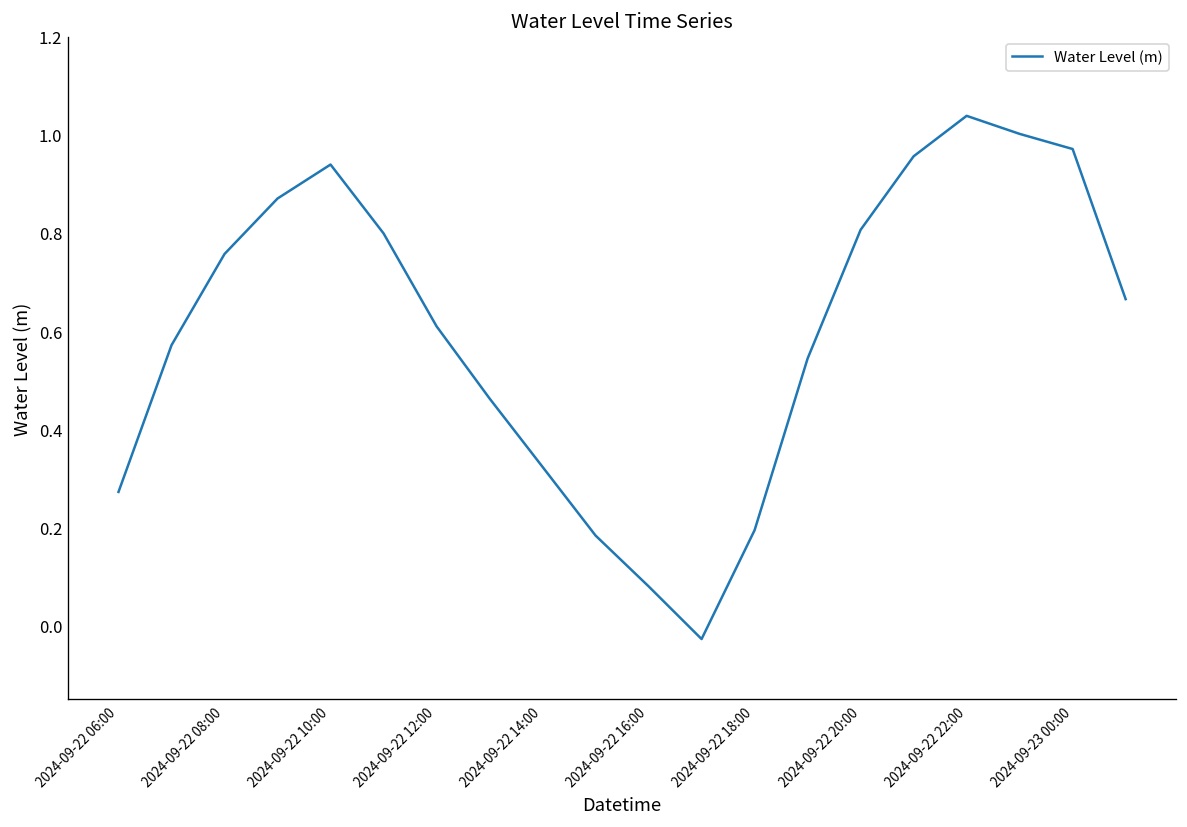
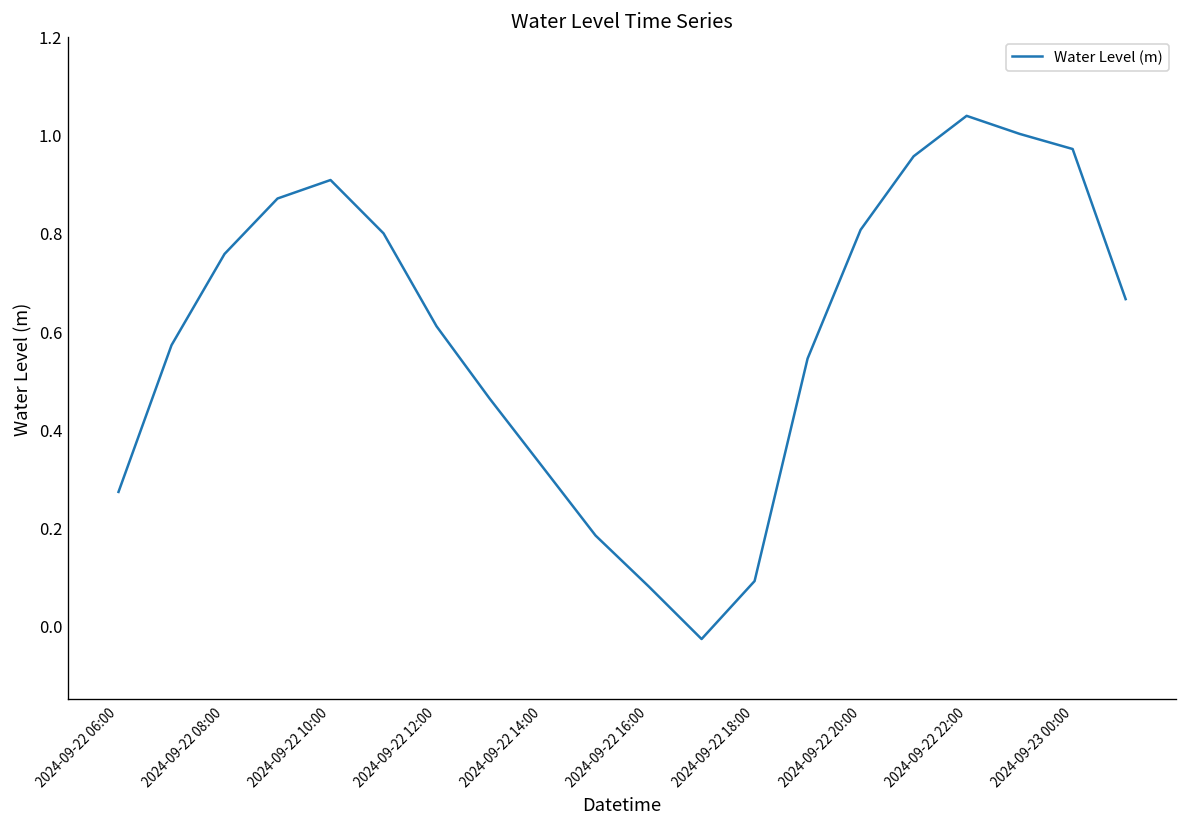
  {
    "2024-09-22 06:00": 0.27,
    "2024-09-22 08:00": 0.76,
-   "2024-09-22 10:00": 0.94,
+   "2024-09-22 10:00": 0.91,
    "2024-09-22 12:00": 0.61,
    "2024-09-22 14:00": 0.32,
    "2024-09-22 16:00": 0.08,
-   "2024-09-22 18:00": 0.19,
+   "2024-09-22 18:00": 0.09,
    "2024-09-22 20:00": 0.81,
    "2024-09-22 22:00": 1.04,
    "2024-09-23 00:00": 0.97
  }
